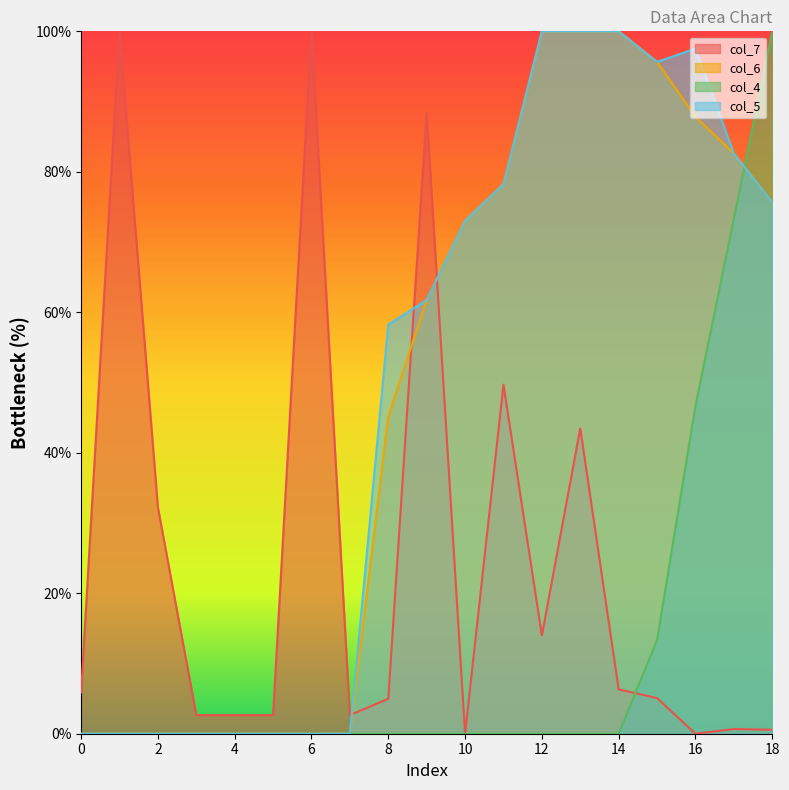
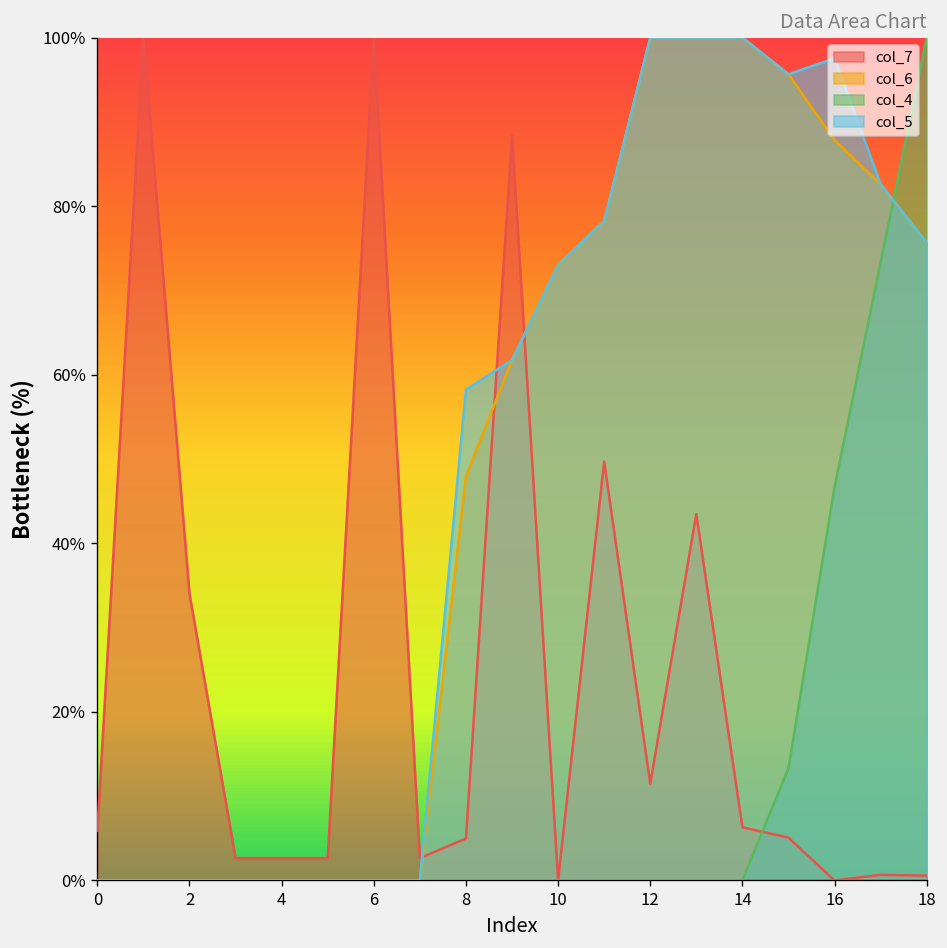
  {
    "col_7": {
      "0": "6%",
-     "2": "32%",
+     "2": "34%",
      "4": "3%",
      "6": "100%",
      "8": "5%",
-     "12": "14%",
+     "12": "11%",
      "14": "6%",
      "16": "0%",
      "18": "1%"
    },
    "col_6": {
-     "8": "45%"
+     "8": "48%"
    },
    "col_4": {
      "8": "0%",
      "12": "0%",
      "14": "0%",
      "16": "47%",
      "18": "100%"
    },
    "col_5": {
      "8": "58%"
    }
  }
